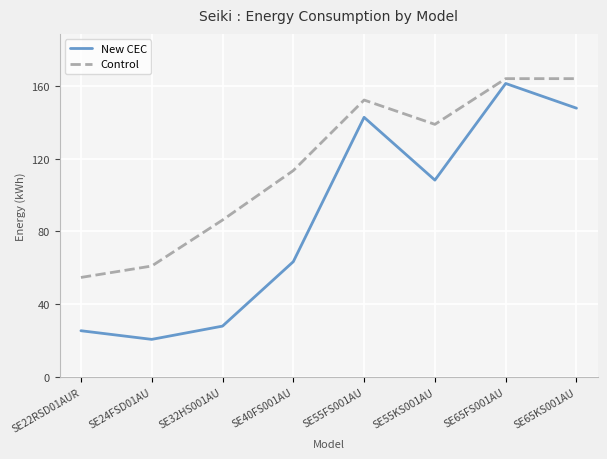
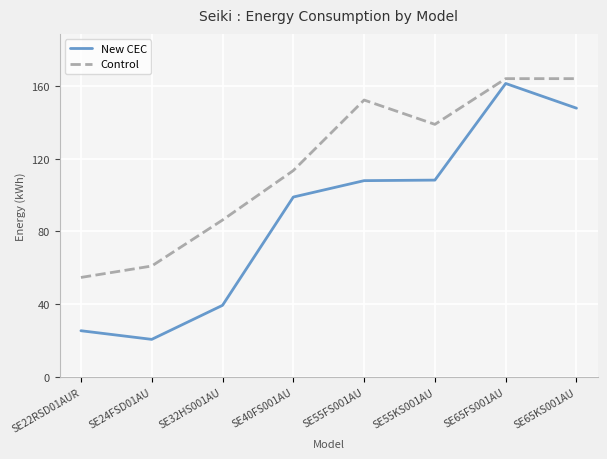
  {
    "New CEC": {
      "SE22RSD01AUR": 25,
      "SE24FSD01AU": 21,
-     "SE32HS001AU": 28,
-     "SE40FS001AU": 63,
-     "SE55FS001AU": 143,
+     "SE32HS001AU": 39,
+     "SE40FS001AU": 99,
+     "SE55FS001AU": 108,
      "SE55KS001AU": 108,
      "SE65FS001AU": 161,
      "SE65KS001AU": 148
    },
    "Control": {
      "SE22RSD01AUR": 55,
      "SE24FSD01AU": 61,
      "SE32HS001AU": 86,
      "SE40FS001AU": 113,
      "SE55FS001AU": 152,
      "SE55KS001AU": 139,
      "SE65FS001AU": 164,
      "SE65KS001AU": 164
    }
  }
